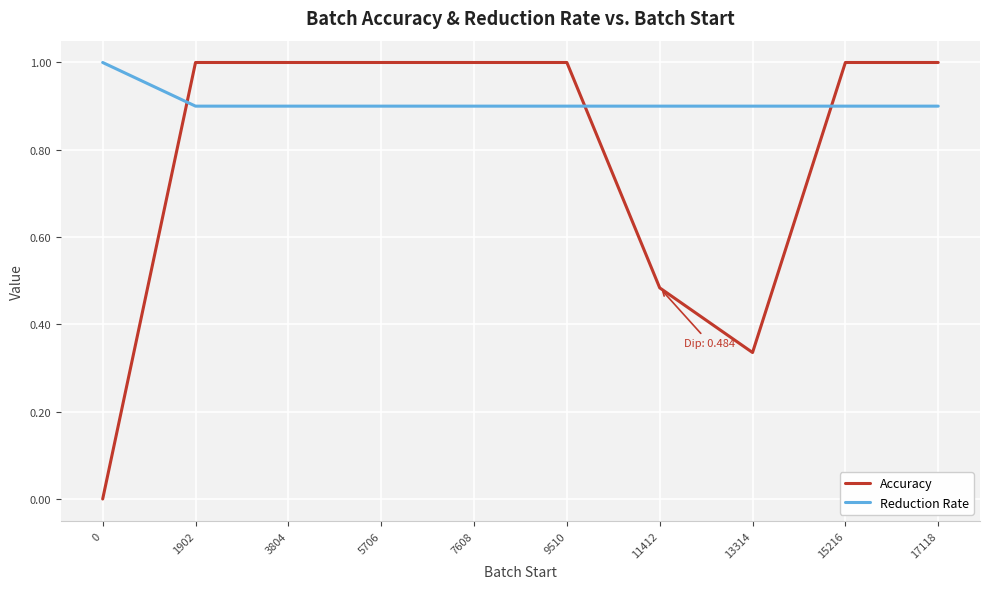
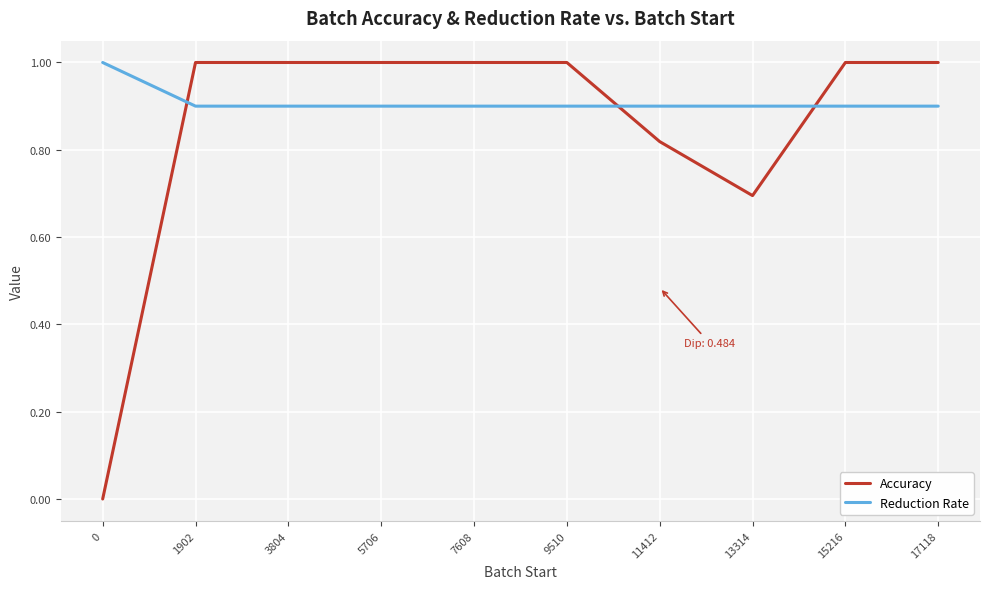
  {
    "Accuracy": {
      "0": 0.00,
      "1902": 1.00,
      "3804": 1.00,
      "5706": 1.00,
      "7608": 1.00,
      "9510": 1.00,
-     "11412": 0.48,
-     "13314": 0.34,
+     "11412": 0.82,
+     "13314": 0.70,
      "15216": 1.00,
      "17118": 1.00
    },
    "Reduction Rate": {
      "0": 1.00,
      "1902": 0.90,
      "3804": 0.90,
      "5706": 0.90,
      "7608": 0.90,
      "9510": 0.90,
      "11412": 0.90,
      "13314": 0.90,
      "15216": 0.90,
      "17118": 0.90
    }
  }
